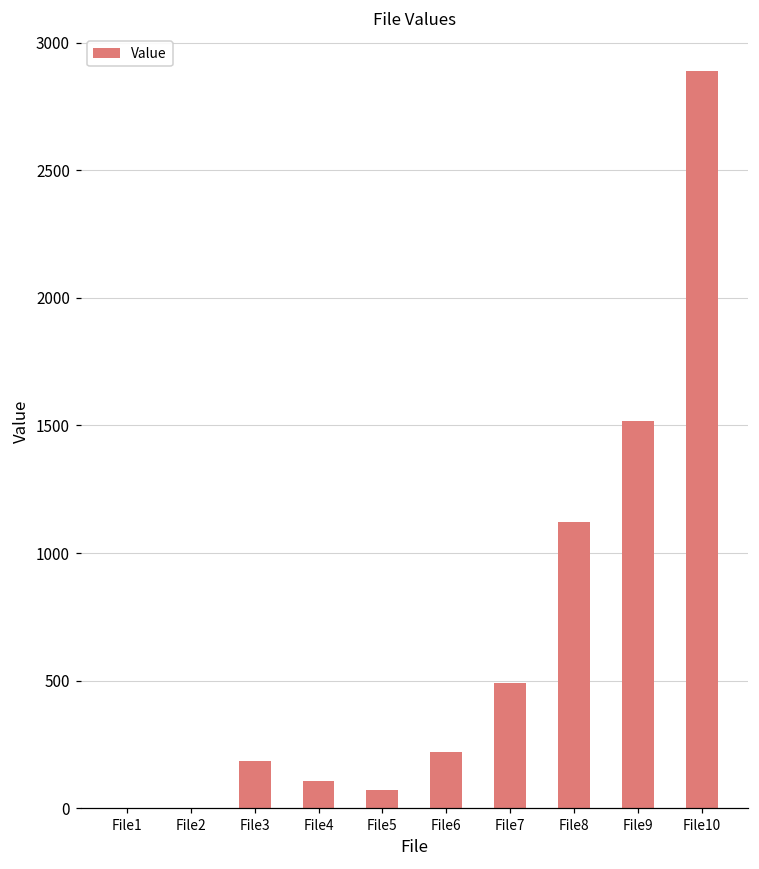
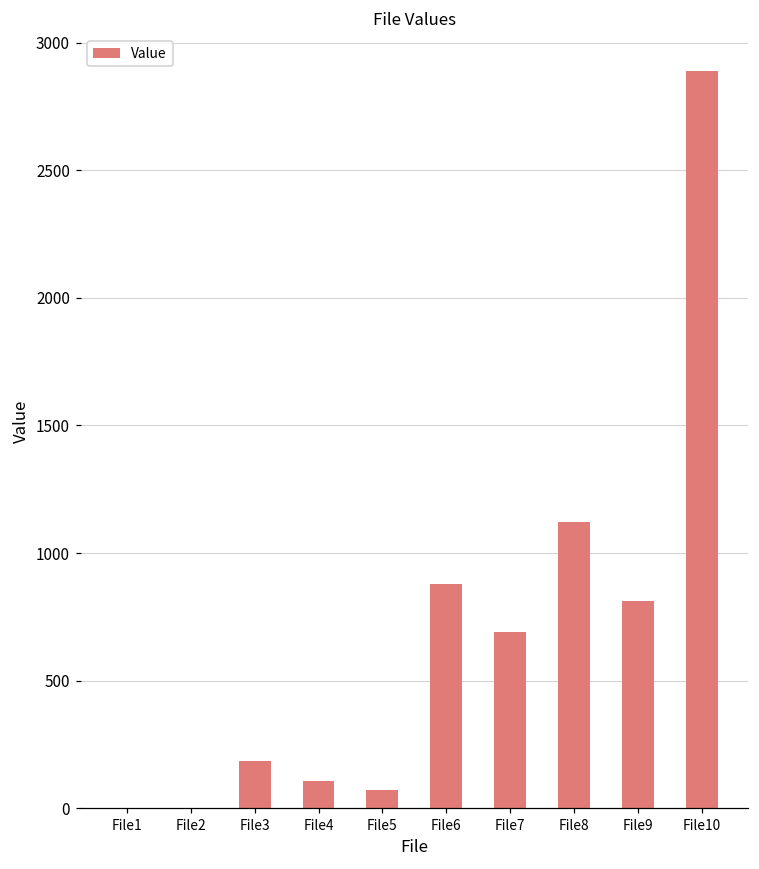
  {
    "File3": 190,
    "File4": 110,
    "File5": 70,
-   "File6": 220,
-   "File7": 490,
+   "File6": 880,
+   "File7": 690,
    "File8": 1120,
-   "File9": 1520,
+   "File9": 810,
    "File10": 2890
  }
